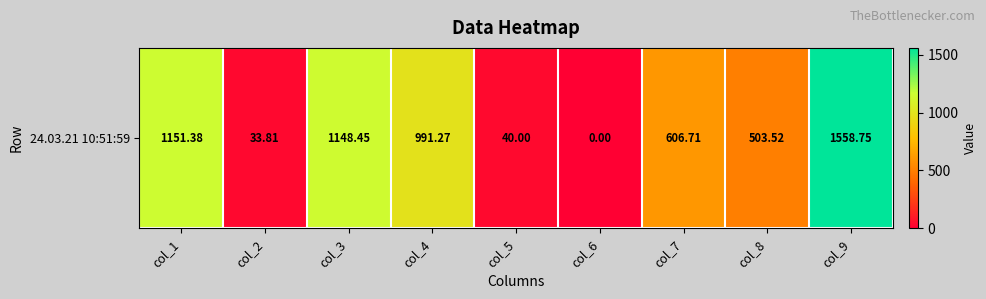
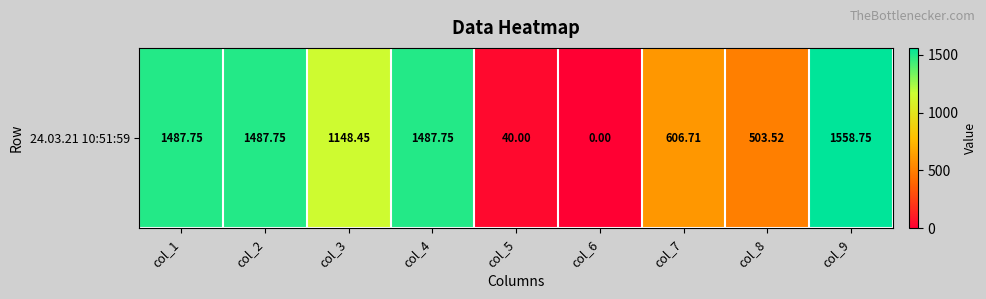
  {
    "24.03.21 10:51:59": {
-     "col_1": 1151.38,
-     "col_2": 33.81,
+     "col_1": 1487.75,
+     "col_2": 1487.75,
      "col_3": 1148.45,
-     "col_4": 991.27,
+     "col_4": 1487.75,
      "col_5": 40.00,
      "col_6": 0.00,
      "col_7": 606.71,
      "col_8": 503.52,
      "col_9": 1558.75
    }
  }
